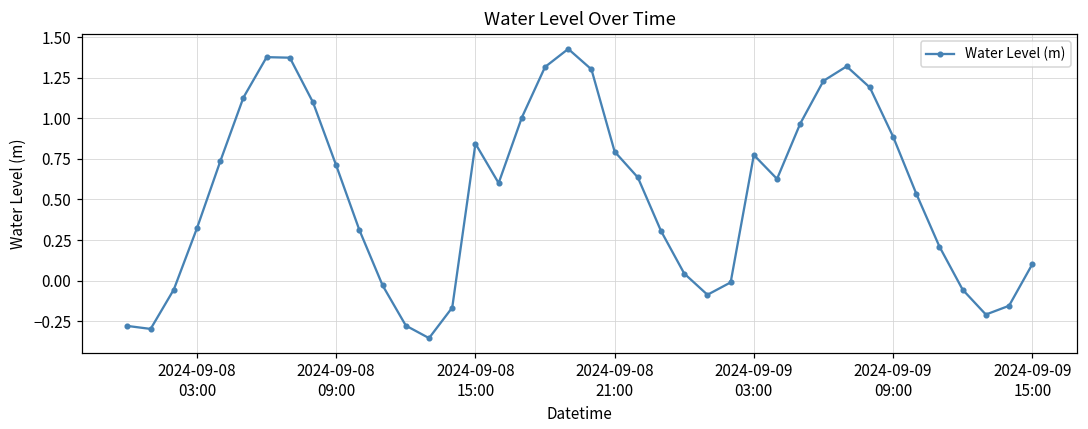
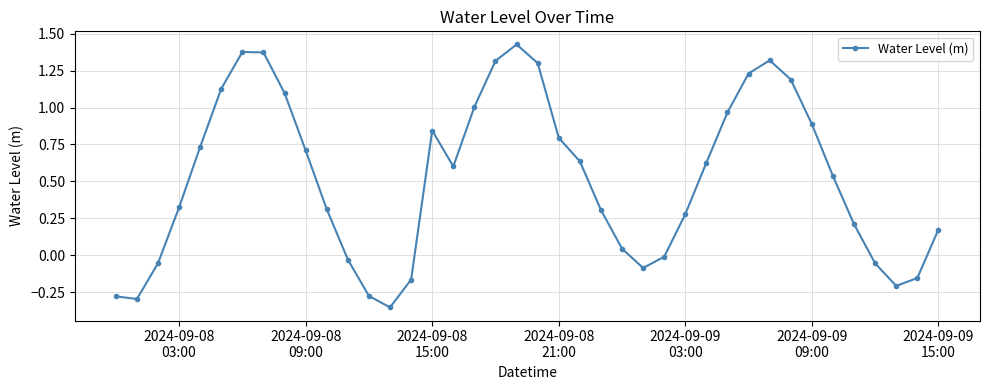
  {
    "2024-09-08 03:00": 0.32,
    "2024-09-08 09:00": 0.71,
    "2024-09-08 15:00": 0.84,
    "2024-09-08 21:00": 0.79,
-   "2024-09-09 03:00": 0.77,
+   "2024-09-09 03:00": 0.28,
    "2024-09-09 09:00": 0.89,
-   "2024-09-09 15:00": 0.10
+   "2024-09-09 15:00": 0.17
  }
